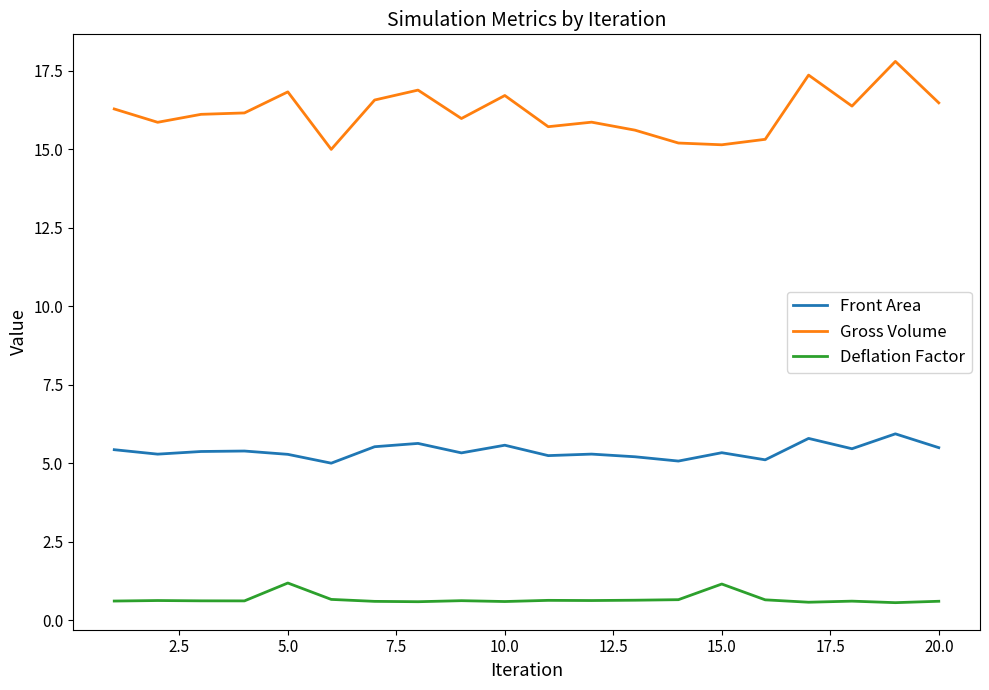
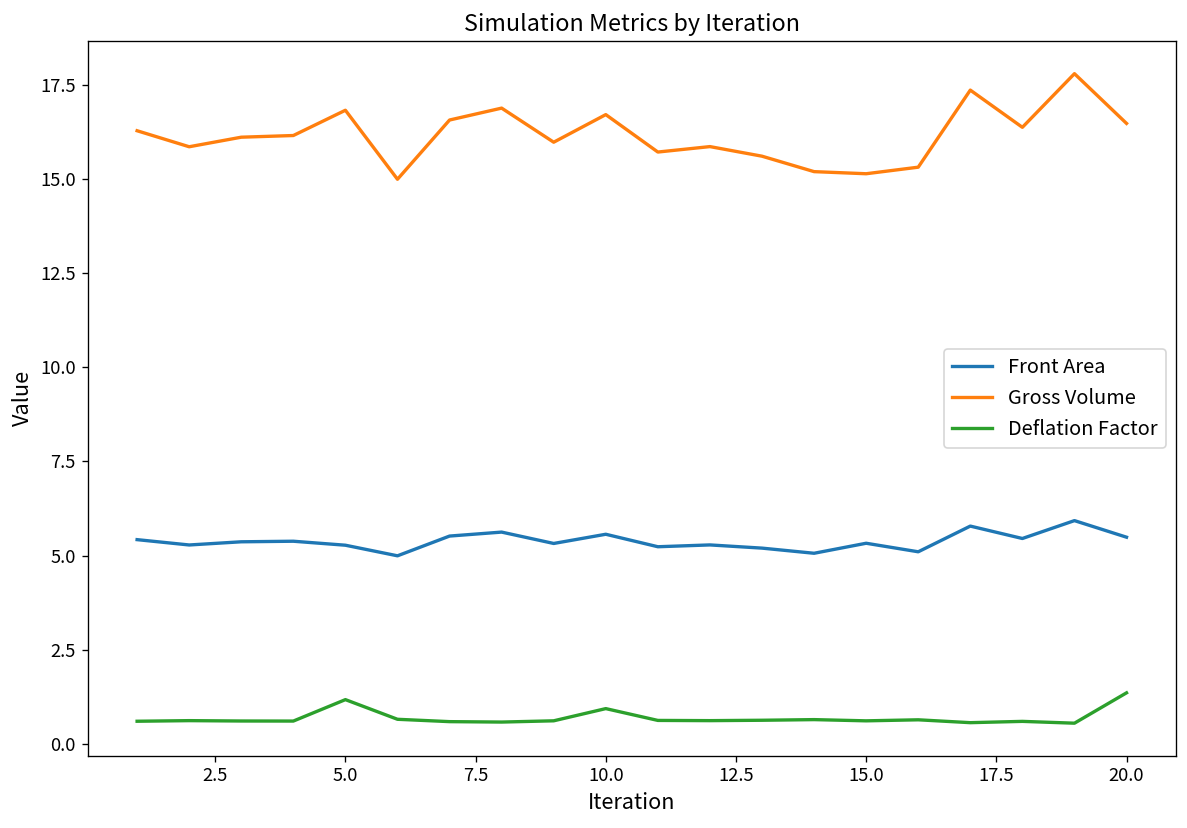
  {
    "Front Area": {
      "5.0": 5.3,
      "10.0": 5.6,
      "15.0": 5.3,
      "20.0": 5.5
    },
    "Gross Volume": {
      "5.0": 16.8,
      "10.0": 16.7,
      "15.0": 15.1,
      "20.0": 16.5
    },
    "Deflation Factor": {
      "5.0": 1.2,
-     "10.0": 0.6,
-     "15.0": 1.1,
-     "20.0": 0.6
+     "10.0": 0.9,
+     "15.0": 0.6,
+     "20.0": 1.4
    }
  }
